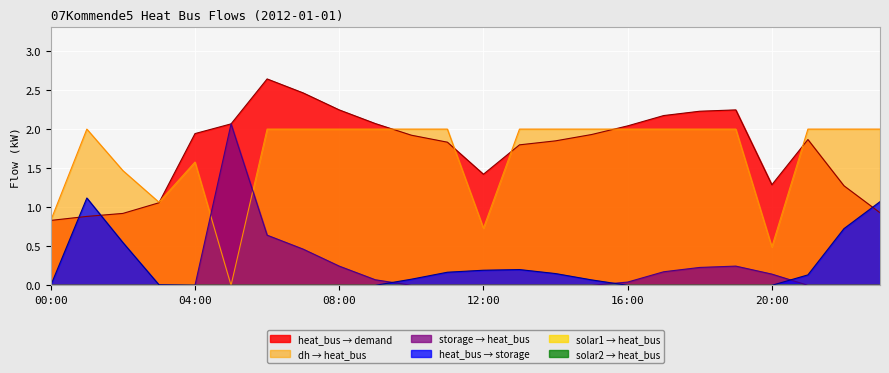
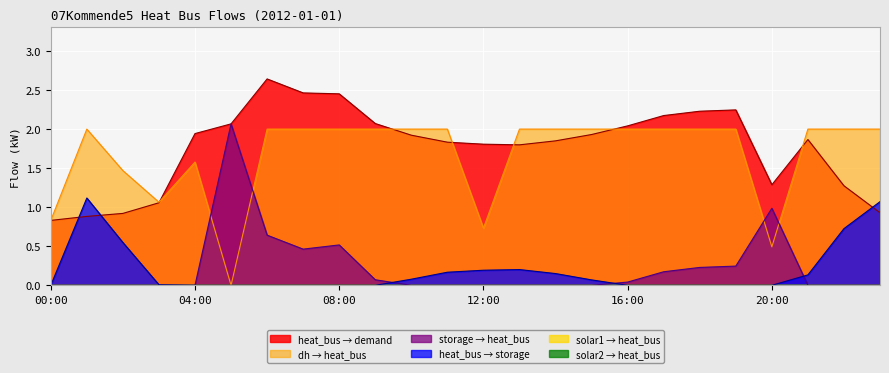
  {
    "heat_bus → demand": {
      "04:00": 1.9,
-     "08:00": 2.2,
-     "12:00": 1.4,
+     "08:00": 2.5,
+     "12:00": 1.8,
      "16:00": 2.0,
      "20:00": 1.3
    },
    "dh → heat_bus": {
      "04:00": 1.6,
      "08:00": 2.0,
      "12:00": 0.7,
      "16:00": 2.0,
      "20:00": 0.5
    },
    "storage → heat_bus": {
-     "08:00": 0.2,
+     "08:00": 0.5,
      "16:00": 0.0,
-     "20:00": 0.1
+     "20:00": 1.0
    },
    "heat_bus → storage": {
      "12:00": 0.2
    }
  }
